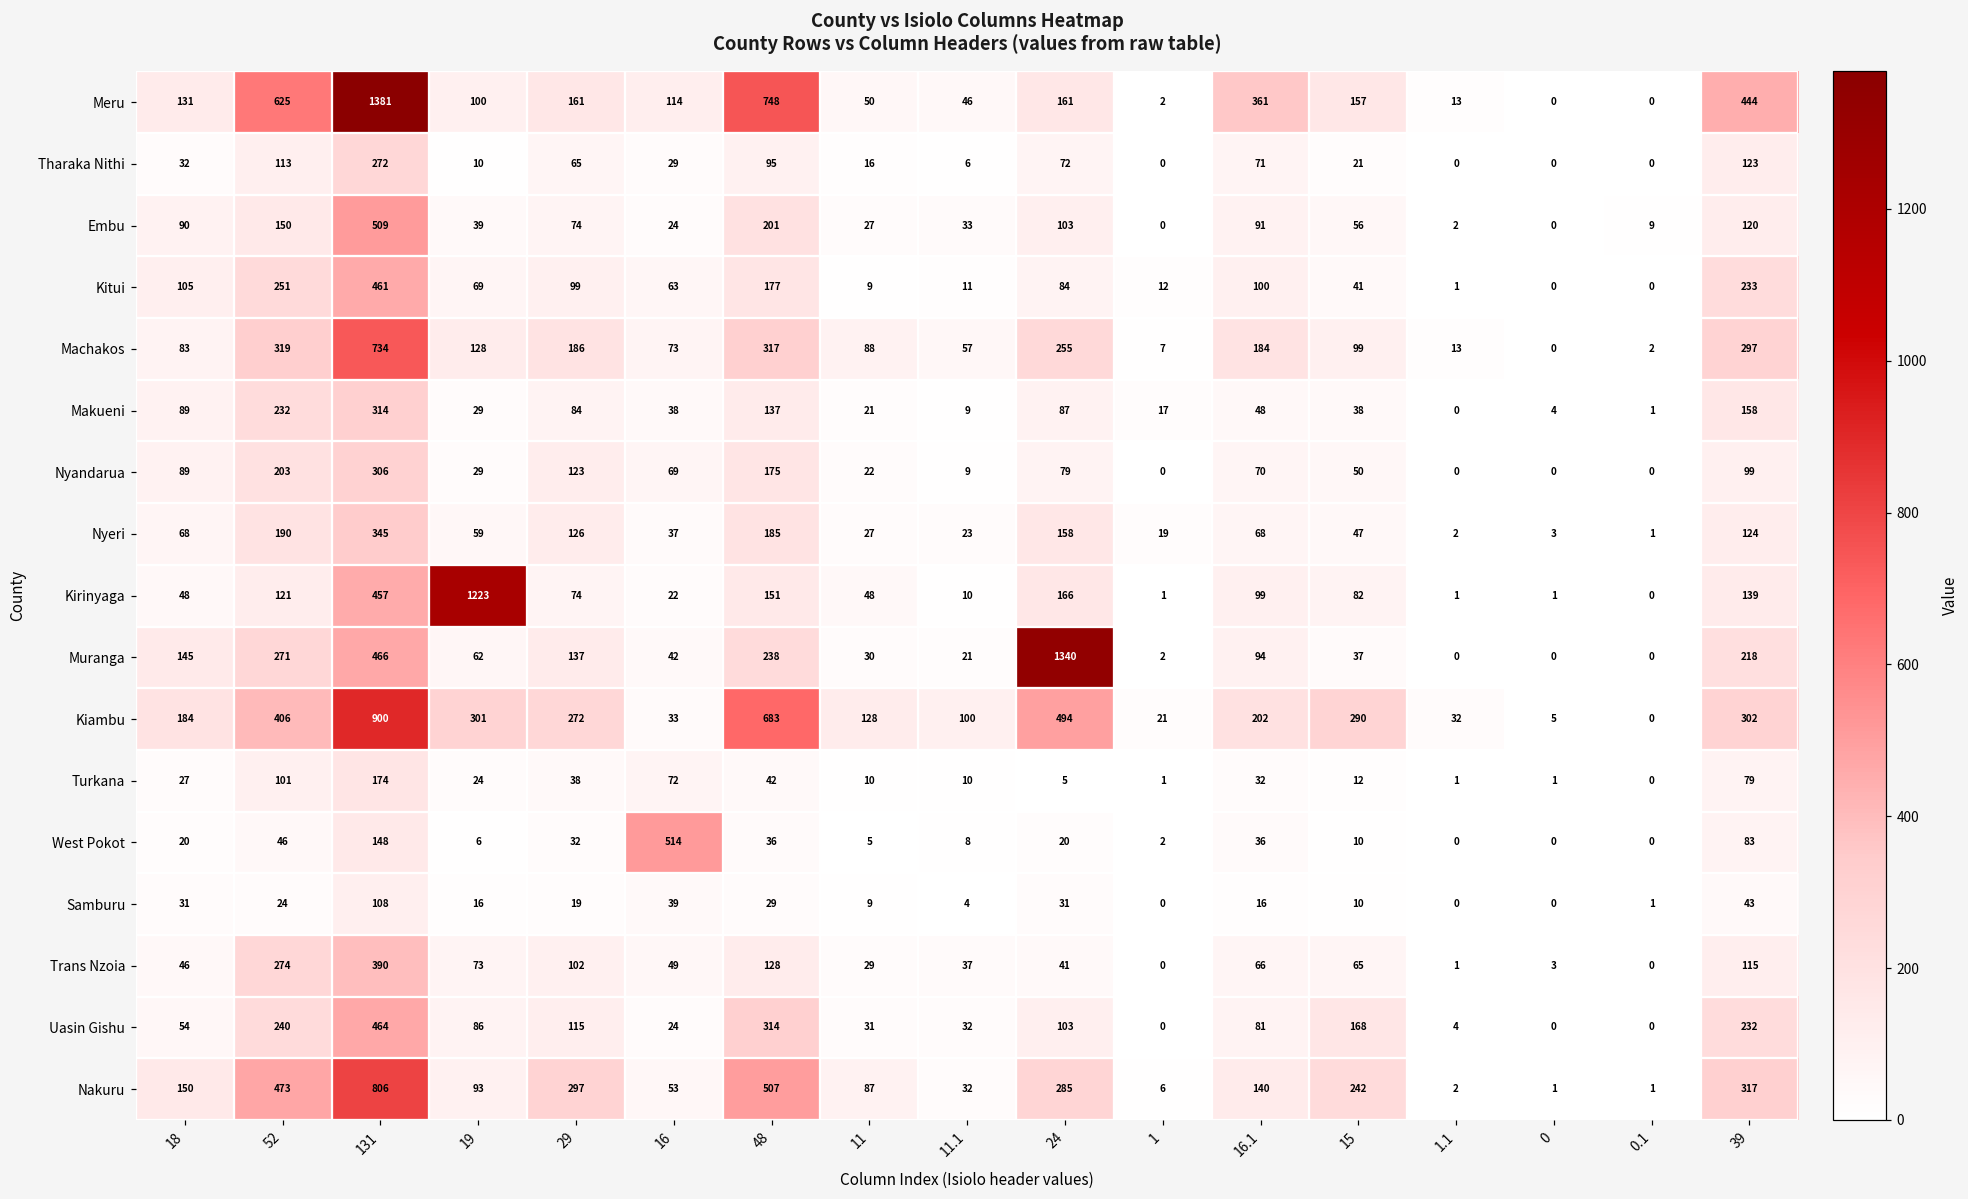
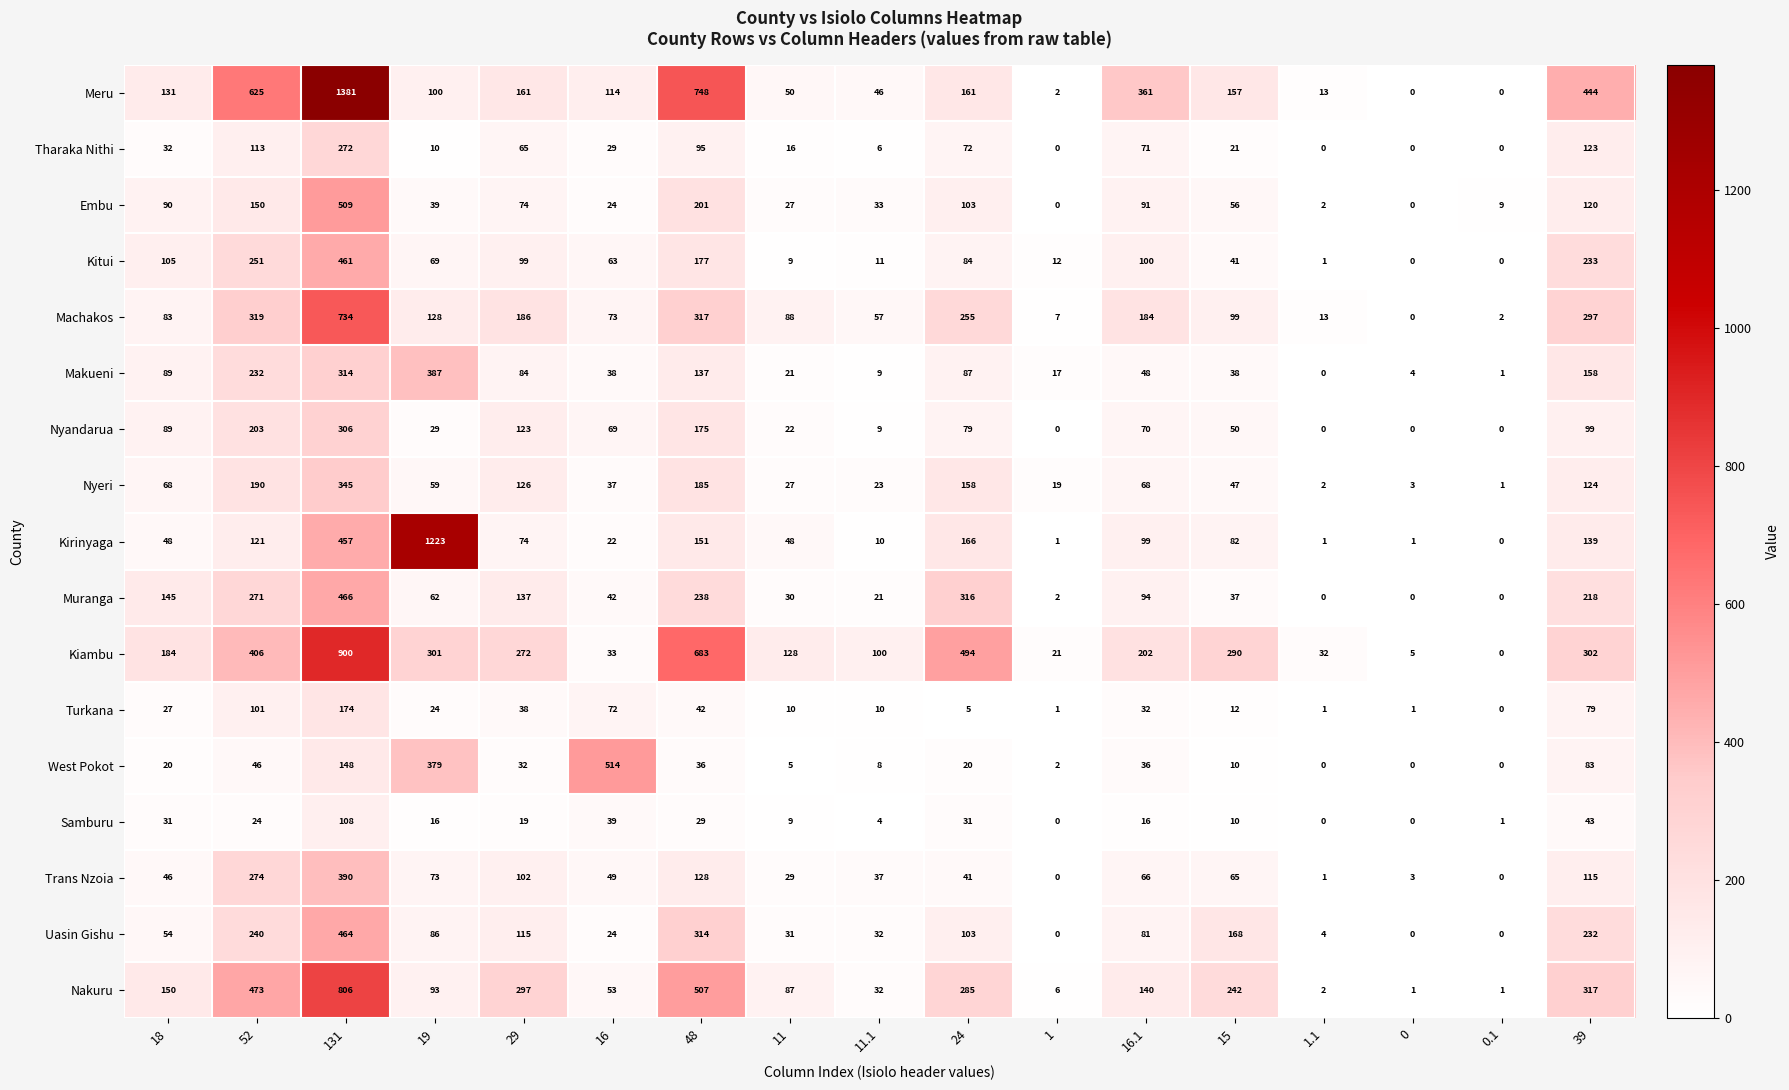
  {
    "Makueni": {
      "18": 89,
      "52": 232,
      "131": 314,
-     "19": 29,
+     "19": 387,
      "29": 84,
      "16": 38,
      "48": 137,
      "11": 21,
      "11.1": 9,
      "24": 87,
      "1": 17,
      "16.1": 48,
      "15": 38,
      "1.1": 0,
      "0": 4,
      "0.1": 1,
      "39": 158
    },
    "Muranga": {
      "18": 145,
      "52": 271,
      "131": 466,
      "19": 62,
      "29": 137,
      "16": 42,
      "48": 238,
      "11": 30,
      "11.1": 21,
-     "24": 1340,
+     "24": 316,
      "1": 2,
      "16.1": 94,
      "15": 37,
      "1.1": 0,
      "0": 0,
      "0.1": 0,
      "39": 218
    },
    "West Pokot": {
      "18": 20,
      "52": 46,
      "131": 148,
-     "19": 6,
+     "19": 379,
      "29": 32,
      "16": 514,
      "48": 36,
      "11": 5,
      "11.1": 8,
      "24": 20,
      "1": 2,
      "16.1": 36,
      "15": 10,
      "1.1": 0,
      "0": 0,
      "0.1": 0,
      "39": 83
    }
  }
